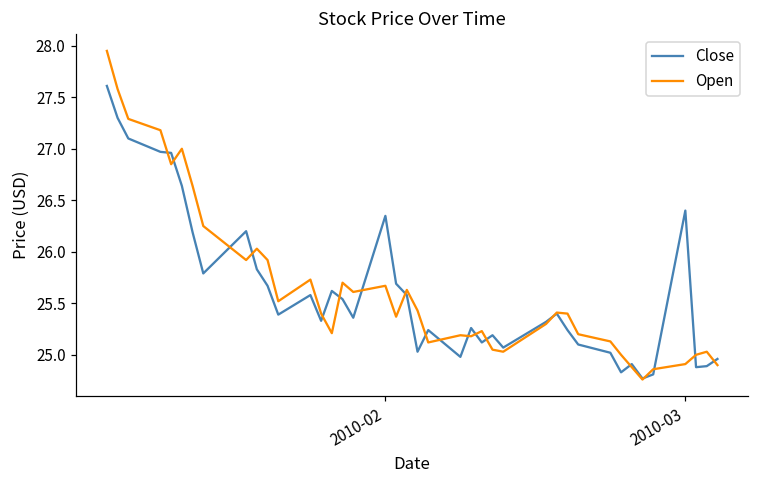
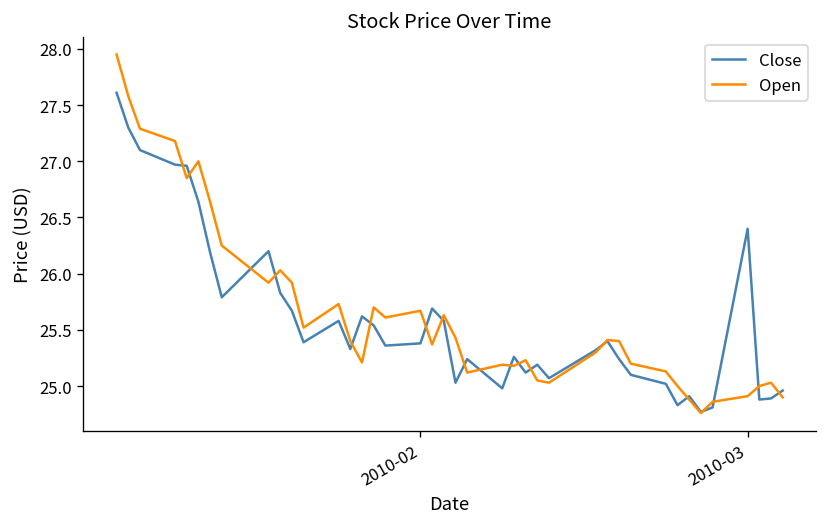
  {
    "Close": {
-     "2010-02": 26.3,
+     "2010-02": 25.4,
      "2010-03": 26.4
    },
    "Open": {
      "2010-02": 25.7,
      "2010-03": 24.9
    }
  }
